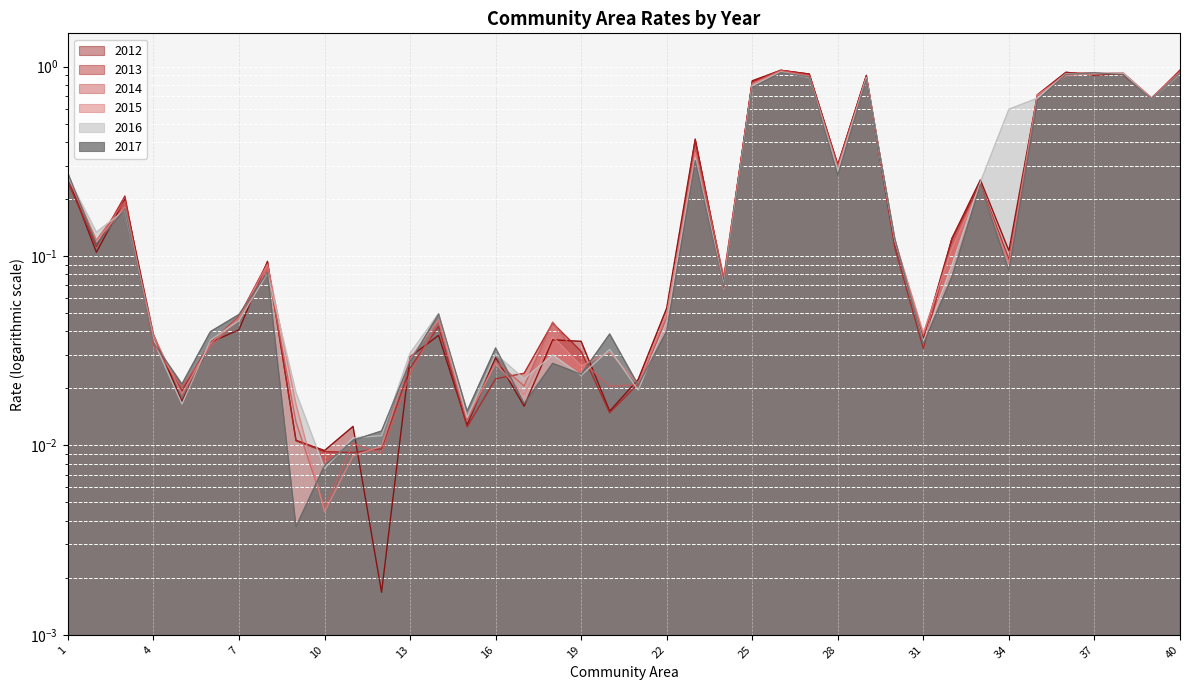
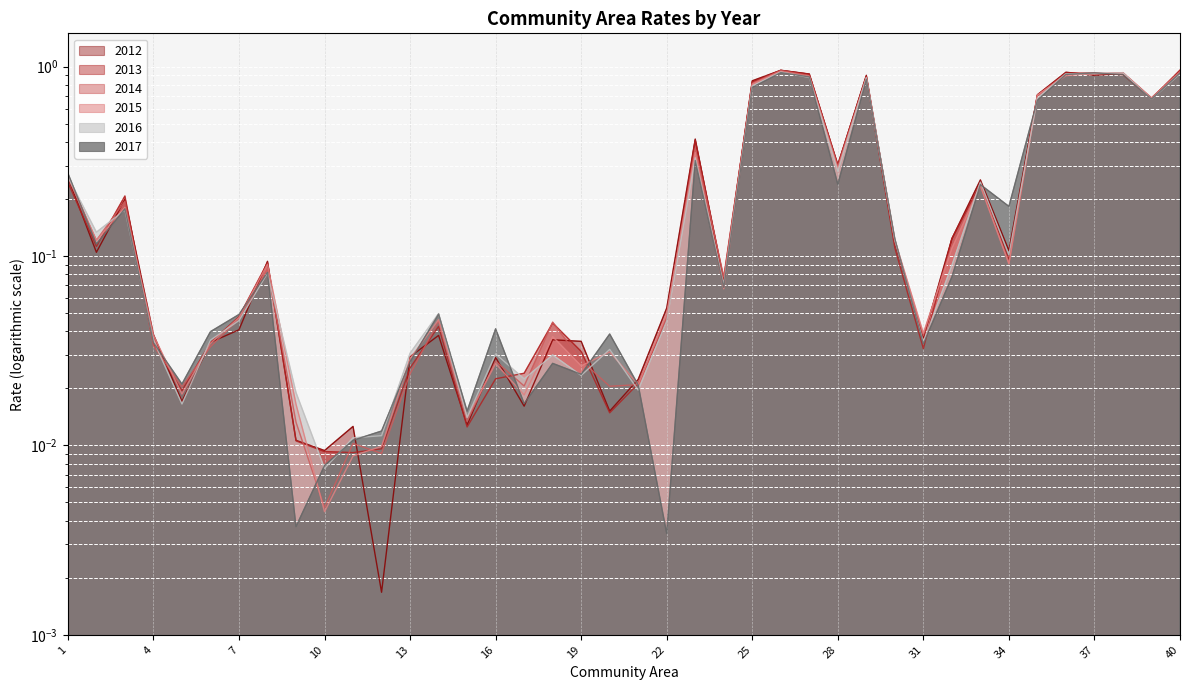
  {
    "2016": {
      "10": 0.0076,
      "13": 0.03,
      "16": 0.03,
-     "34": 0.60
+     "34": 0.10
    },
    "2017": {
      "1": 0.27,
      "10": 0.0078,
      "13": 0.028,
-     "16": 0.033,
-     "22": 0.040,
-     "28": 0.27,
-     "34": 0.08
+     "16": 0.041,
+     "22": 0.0034,
+     "28": 0.24,
+     "34": 0.18
    }
  }
